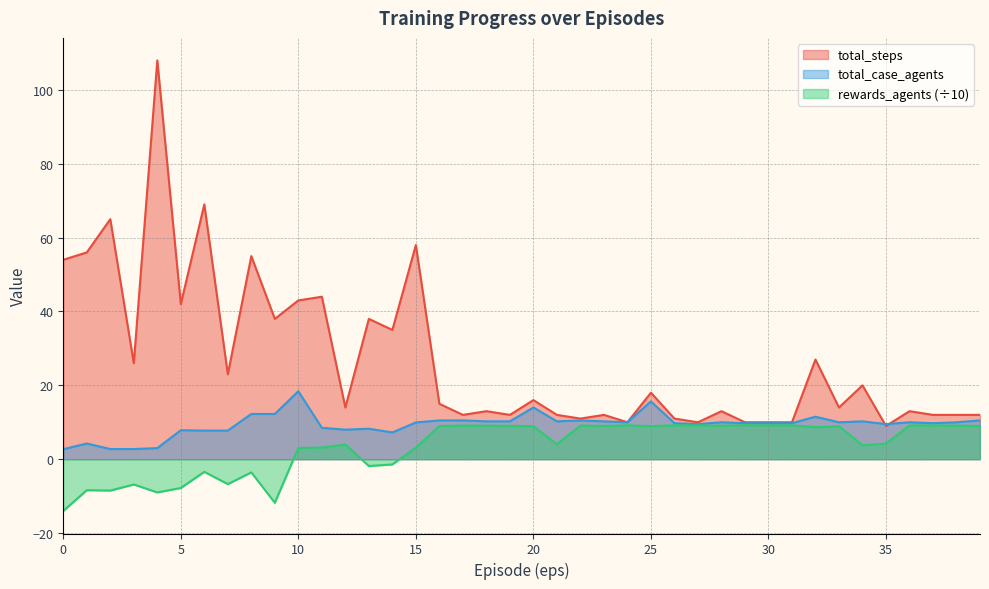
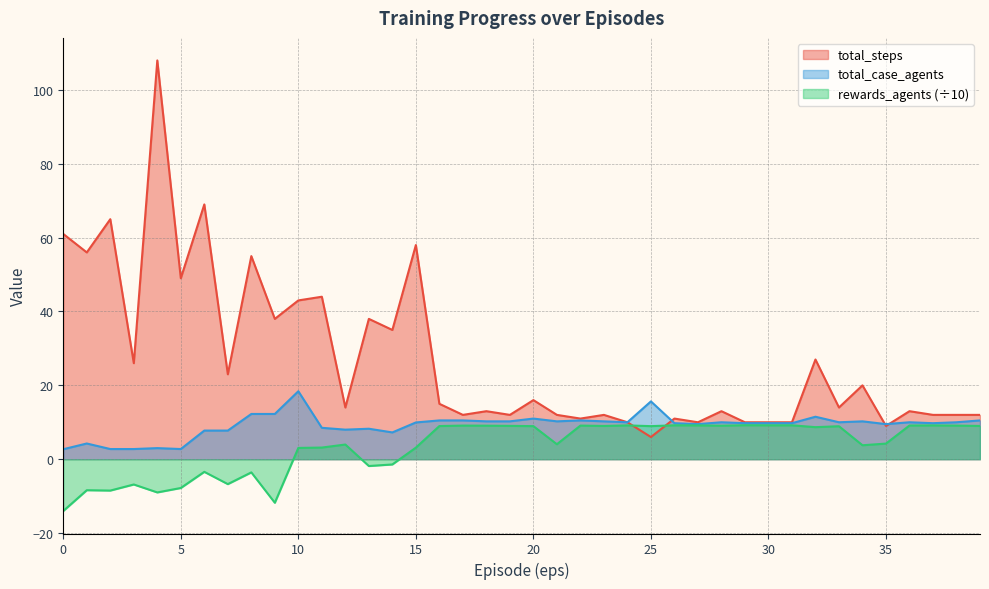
  {
    "total_steps": {
-     "0": 54,
-     "5": 42,
+     "0": 61,
+     "5": 49,
      "10": 43,
      "15": 58,
      "20": 16,
-     "25": 18
+     "25": 6
    },
    "total_case_agents": {
      "0": 3,
-     "5": 8,
+     "5": 3,
      "10": 18,
      "15": 10,
-     "20": 14,
+     "20": 11,
      "25": 16
    }
  }
